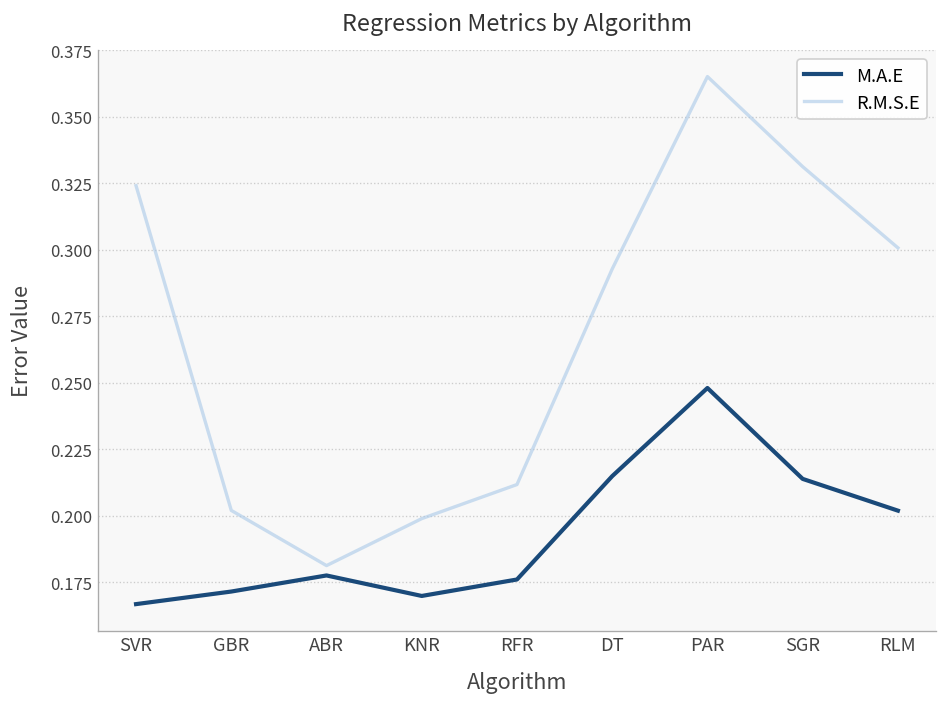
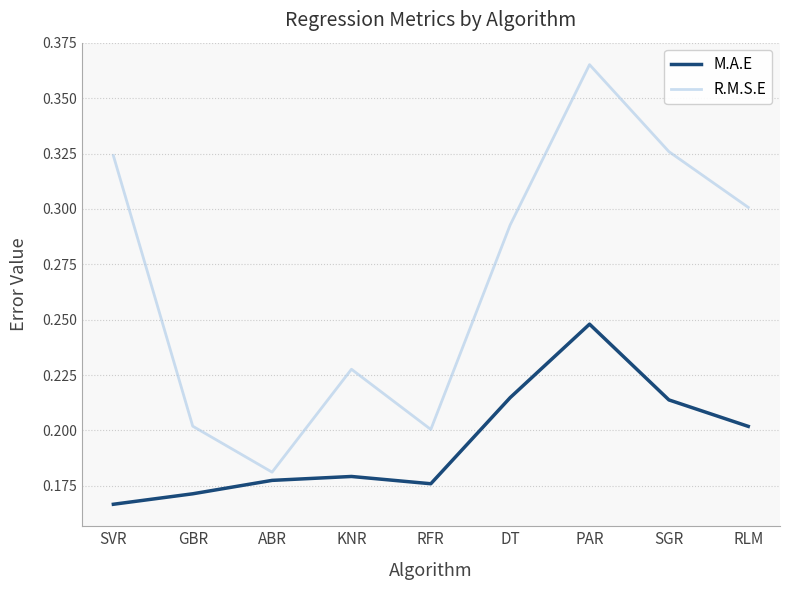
  {
    "M.A.E": {
      "SVR": 0.167,
      "GBR": 0.171,
      "ABR": 0.177,
-     "KNR": 0.170,
+     "KNR": 0.179,
      "RFR": 0.176,
      "DT": 0.215,
      "PAR": 0.248,
      "SGR": 0.214,
      "RLM": 0.202
    },
    "R.M.S.E": {
      "SVR": 0.324,
      "GBR": 0.202,
      "ABR": 0.181,
-     "KNR": 0.199,
-     "RFR": 0.212,
+     "KNR": 0.228,
+     "RFR": 0.200,
      "DT": 0.293,
      "PAR": 0.365,
-     "SGR": 0.331,
+     "SGR": 0.326,
      "RLM": 0.301
    }
  }
